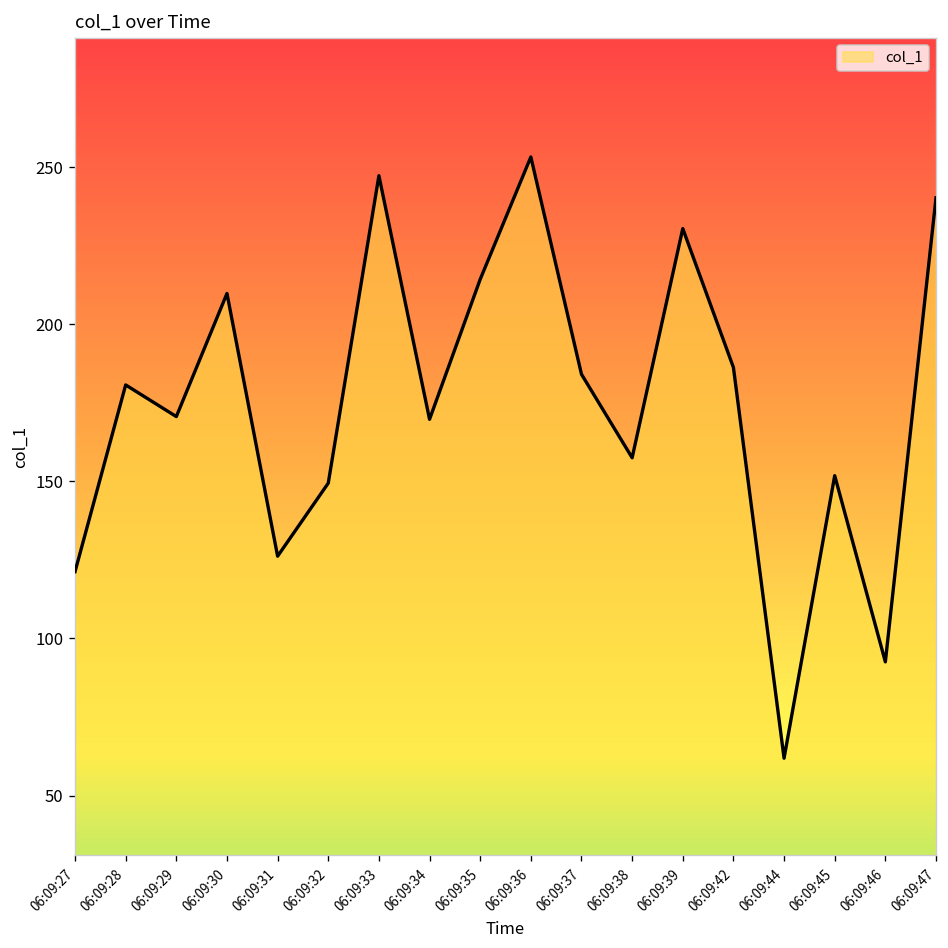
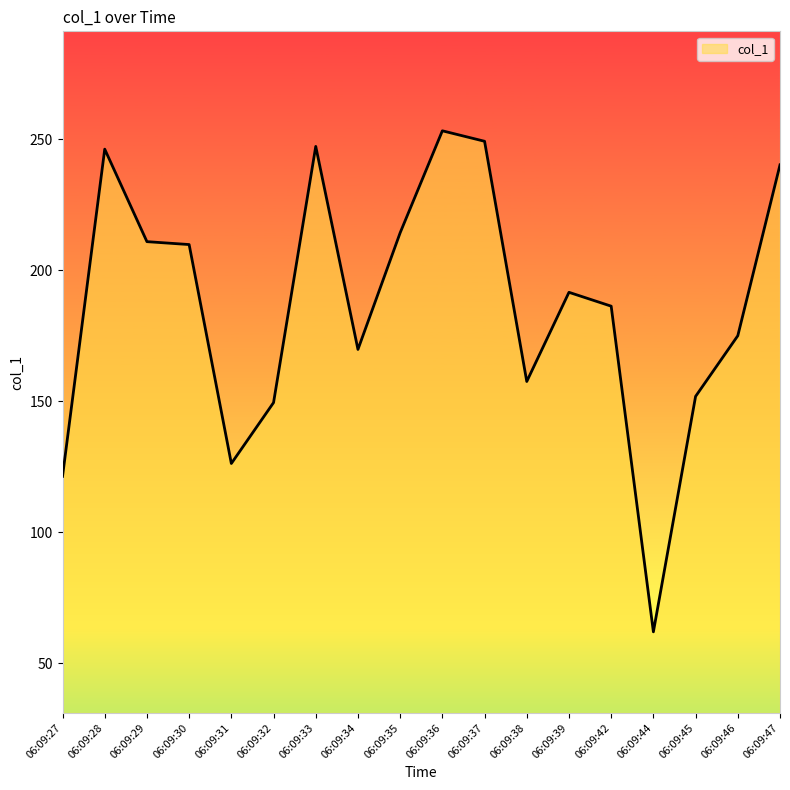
  {
    "06:09:27": 121,
-   "06:09:28": 181,
-   "06:09:29": 171,
+   "06:09:28": 246,
+   "06:09:29": 211,
    "06:09:30": 210,
    "06:09:31": 126,
    "06:09:32": 149,
    "06:09:33": 247,
    "06:09:34": 170,
    "06:09:35": 214,
    "06:09:36": 253,
-   "06:09:37": 184,
+   "06:09:37": 249,
    "06:09:38": 158,
-   "06:09:39": 230,
+   "06:09:39": 192,
    "06:09:42": 186,
    "06:09:44": 62,
    "06:09:45": 152,
-   "06:09:46": 93,
+   "06:09:46": 175,
    "06:09:47": 240
  }
